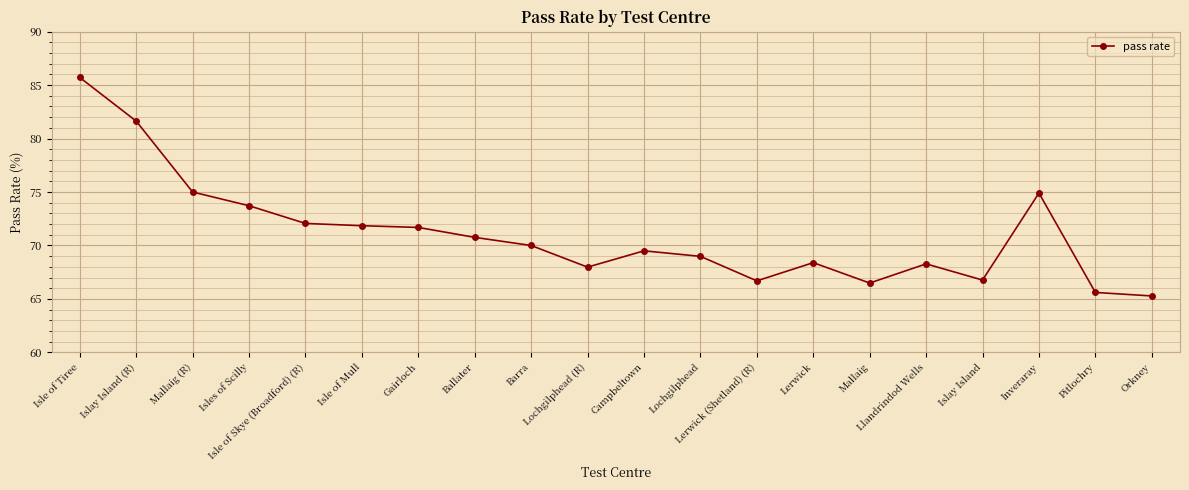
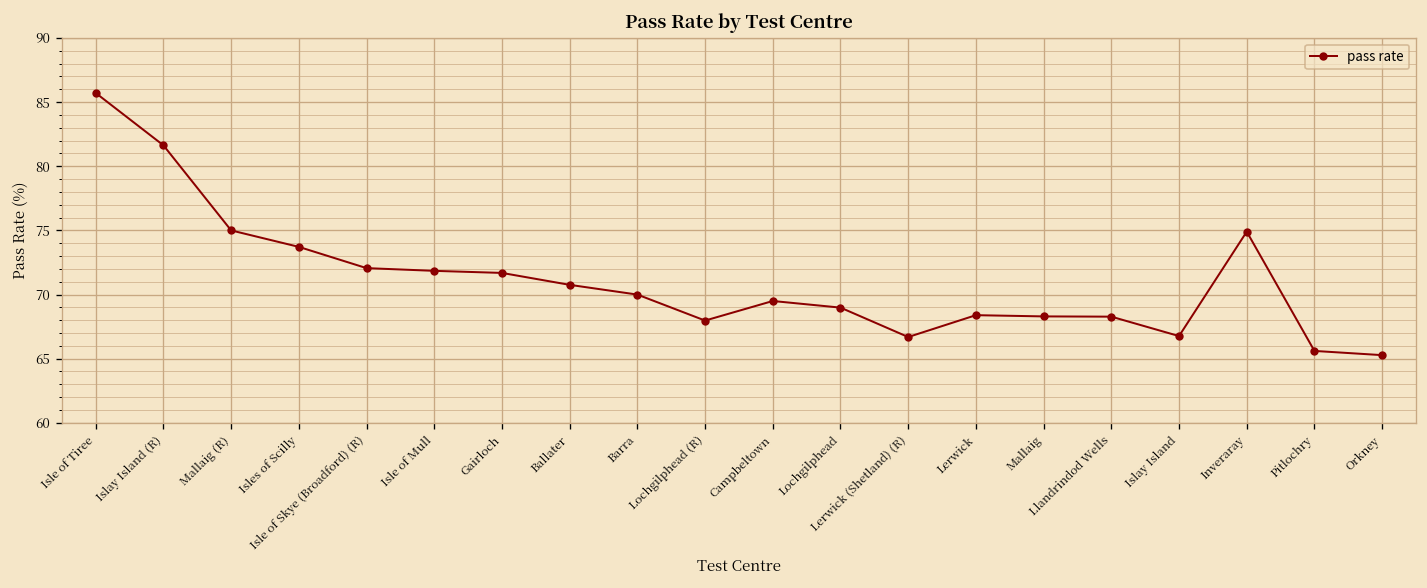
  {
    "Isle of Tiree": 85.7,
    "Islay Island (R)": 81.6,
    "Mallaig (R)": 75.0,
    "Isles of Scilly": 73.7,
    "Isle of Skye (Broadford) (R)": 72.1,
    "Isle of Mull": 71.8,
    "Gairloch": 71.7,
    "Ballater": 70.8,
    "Barra": 70.0,
    "Lochgilphead (R)": 68.0,
    "Campbeltown": 69.5,
    "Lochgilphead": 69.0,
    "Lerwick (Shetland) (R)": 66.7,
    "Lerwick": 68.4,
-   "Mallaig": 66.5,
+   "Mallaig": 68.3,
    "Llandrindod Wells": 68.3,
    "Islay Island": 66.8,
    "Inveraray": 74.9,
    "Pitlochry": 65.6,
    "Orkney": 65.3
  }
